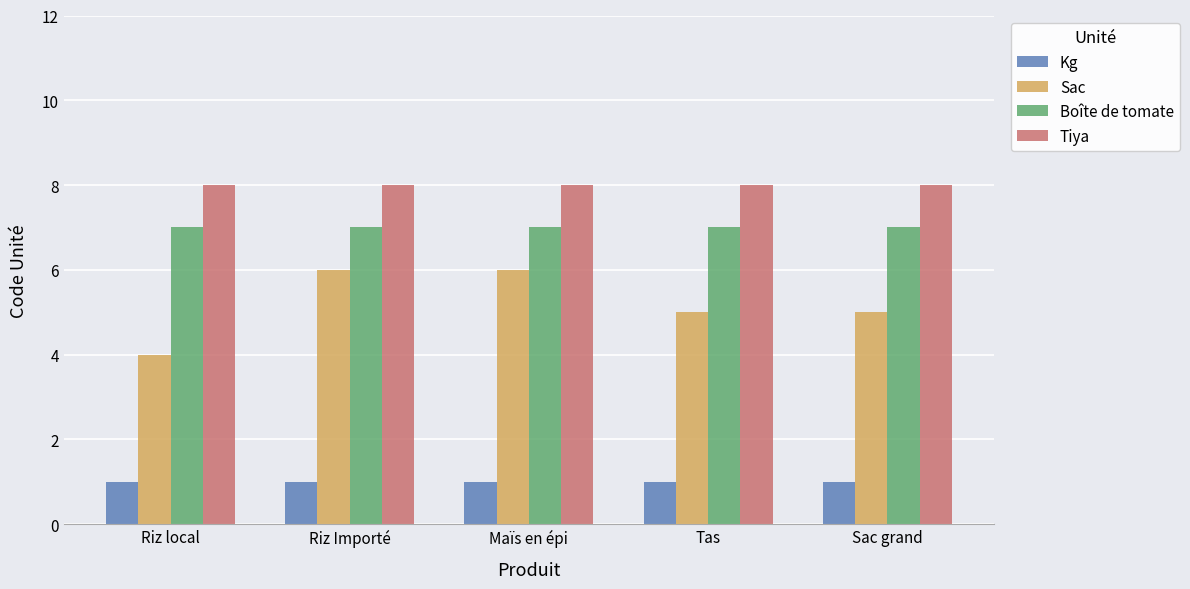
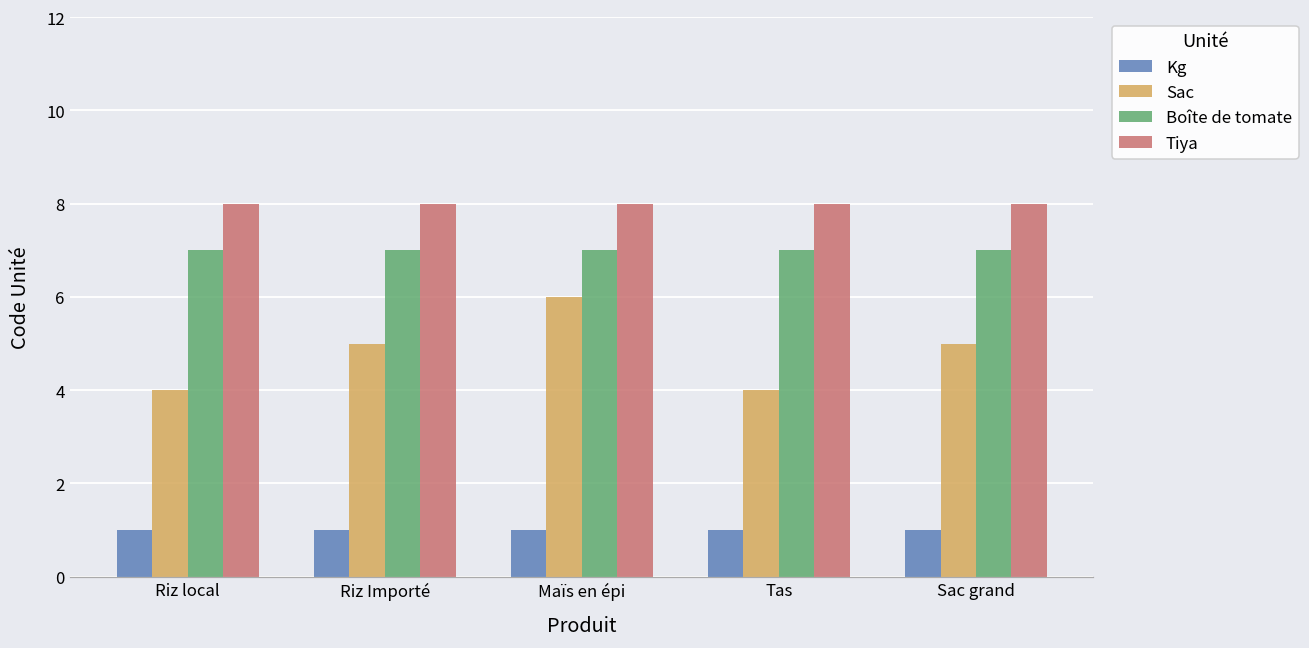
  {
    "Kg": {
      "Riz local": 1,
      "Riz Importé": 1,
      "Maïs en épi": 1,
      "Tas": 1,
      "Sac grand": 1
    },
    "Sac": {
      "Riz local": 4,
-     "Riz Importé": 6,
+     "Riz Importé": 5,
      "Maïs en épi": 6,
-     "Tas": 5,
+     "Tas": 4,
      "Sac grand": 5
    },
    "Boîte de tomate": {
      "Riz local": 7,
      "Riz Importé": 7,
      "Maïs en épi": 7,
      "Tas": 7,
      "Sac grand": 7
    },
    "Tiya": {
      "Riz local": 8,
      "Riz Importé": 8,
      "Maïs en épi": 8,
      "Tas": 8,
      "Sac grand": 8
    }
  }
